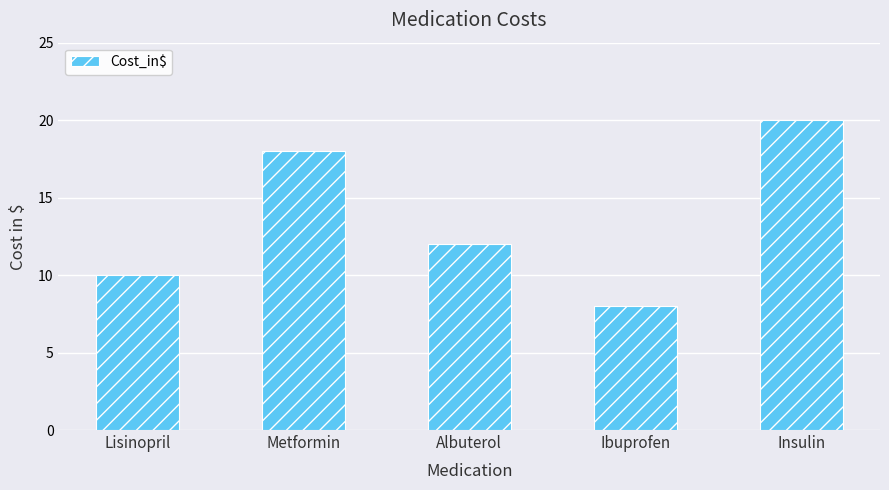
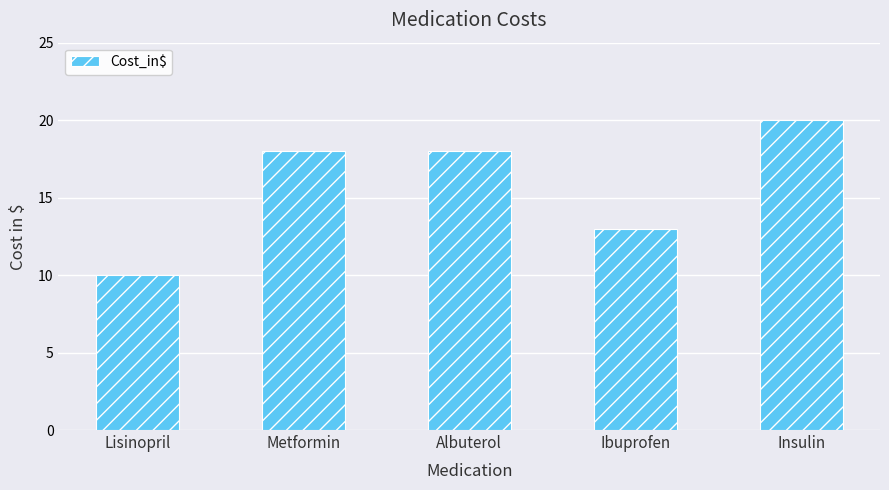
  {
    "Lisinopril": 10,
    "Metformin": 18,
-   "Albuterol": 12,
-   "Ibuprofen": 8,
+   "Albuterol": 18,
+   "Ibuprofen": 13,
    "Insulin": 20
  }
